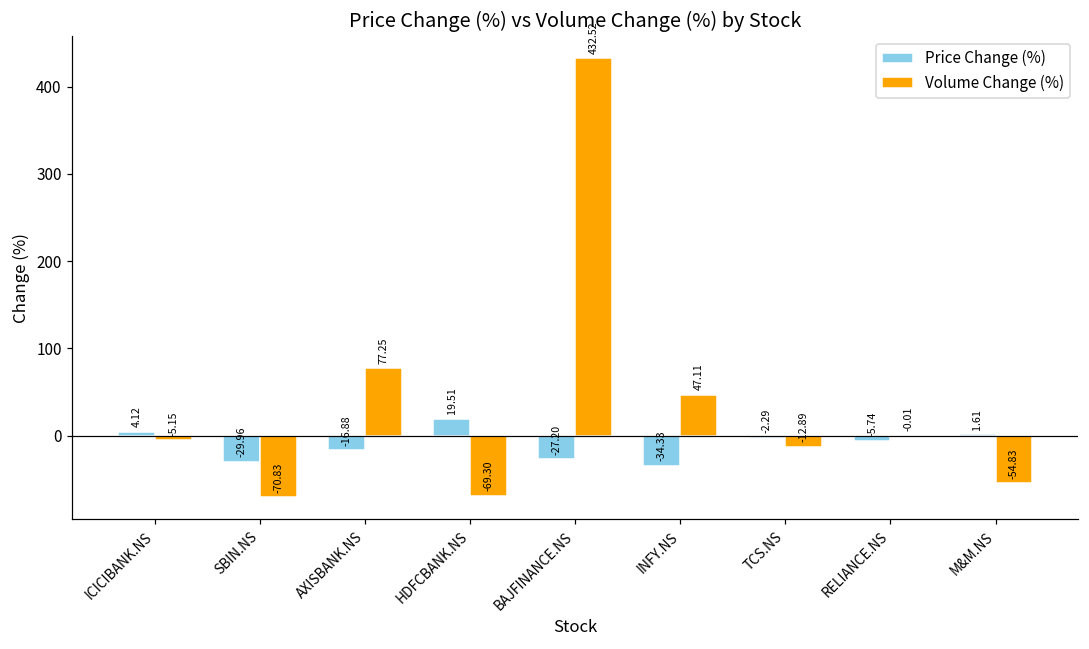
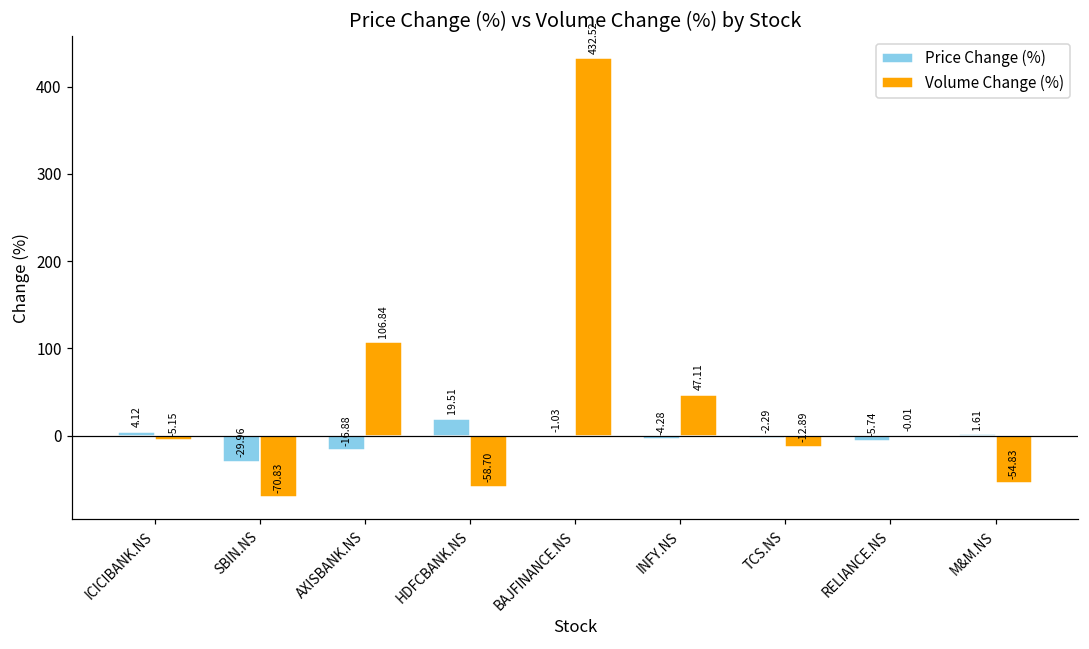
  {
    "Price Change (%)": {
      "ICICIBANK.NS": 4.12,
      "SBIN.NS": -29.96,
      "AXISBANK.NS": -16.88,
      "HDFCBANK.NS": 19.51,
-     "BAJFINANCE.NS": -27.20,
-     "INFY.NS": -34.33,
+     "BAJFINANCE.NS": -1.03,
+     "INFY.NS": -4.28,
      "TCS.NS": -2.29,
      "RELIANCE.NS": -5.74,
      "M&M.NS": 1.61
    },
    "Volume Change (%)": {
      "ICICIBANK.NS": -5.15,
      "SBIN.NS": -70.83,
-     "AXISBANK.NS": 77.25,
-     "HDFCBANK.NS": -69.30,
+     "AXISBANK.NS": 106.84,
+     "HDFCBANK.NS": -58.70,
      "BAJFINANCE.NS": 432.52,
      "INFY.NS": 47.11,
      "TCS.NS": -12.89,
      "RELIANCE.NS": -0.01,
      "M&M.NS": -54.83
    }
  }
